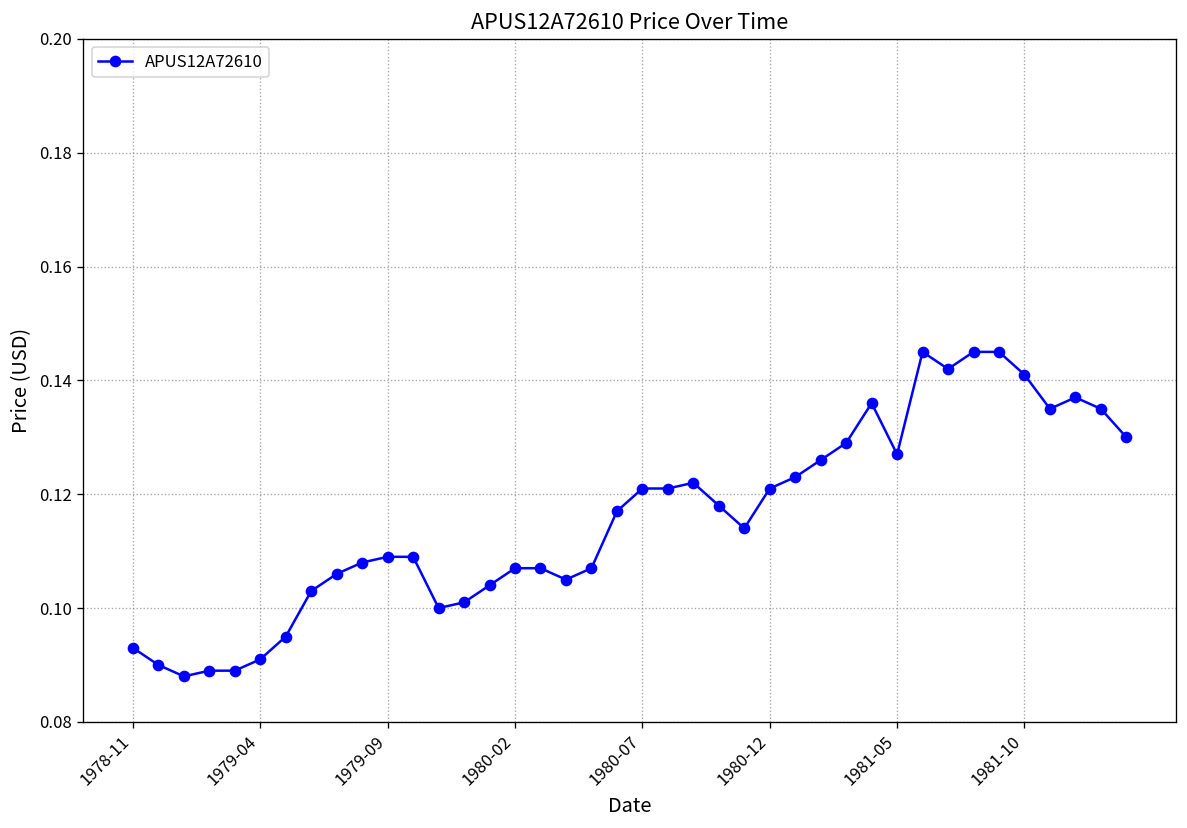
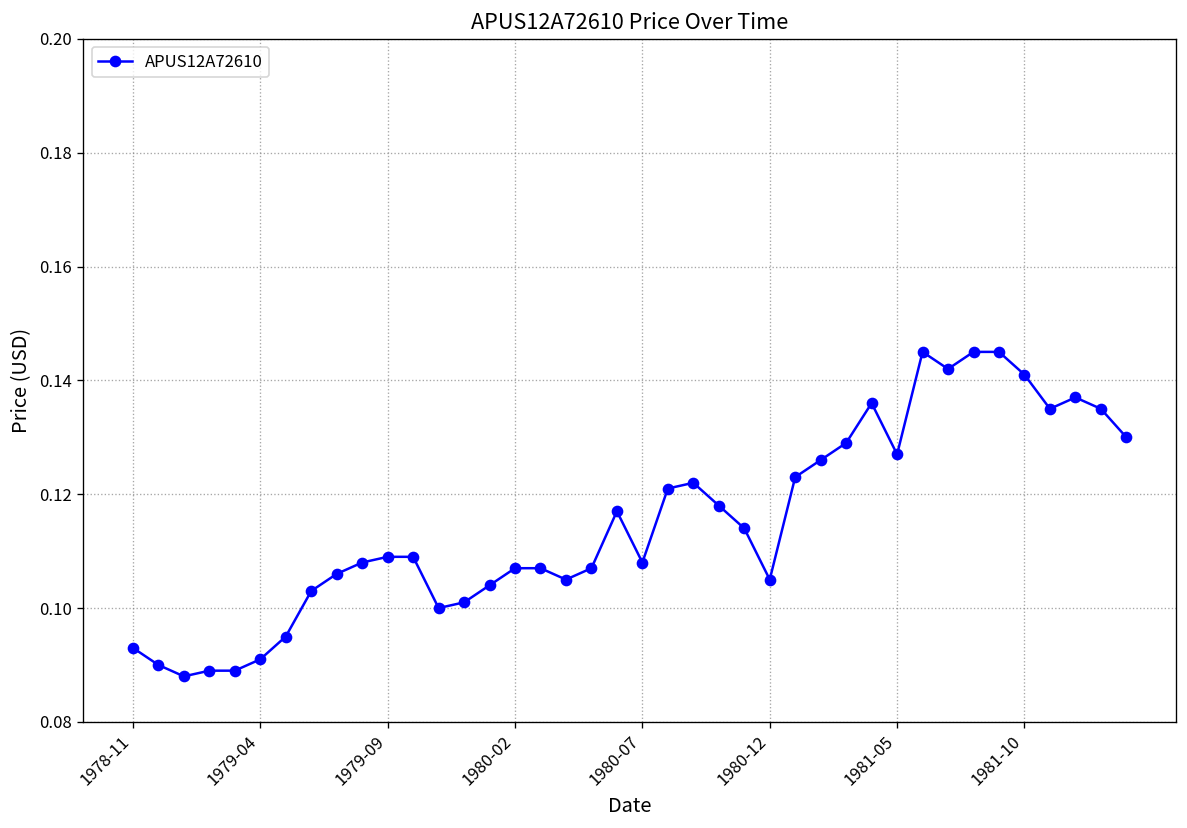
  {
    "1978-11": 0.093,
    "1979-04": 0.091,
    "1979-09": 0.109,
    "1980-02": 0.107,
-   "1980-07": 0.121,
-   "1980-12": 0.121,
+   "1980-07": 0.108,
+   "1980-12": 0.105,
    "1981-05": 0.127,
    "1981-10": 0.141
  }
